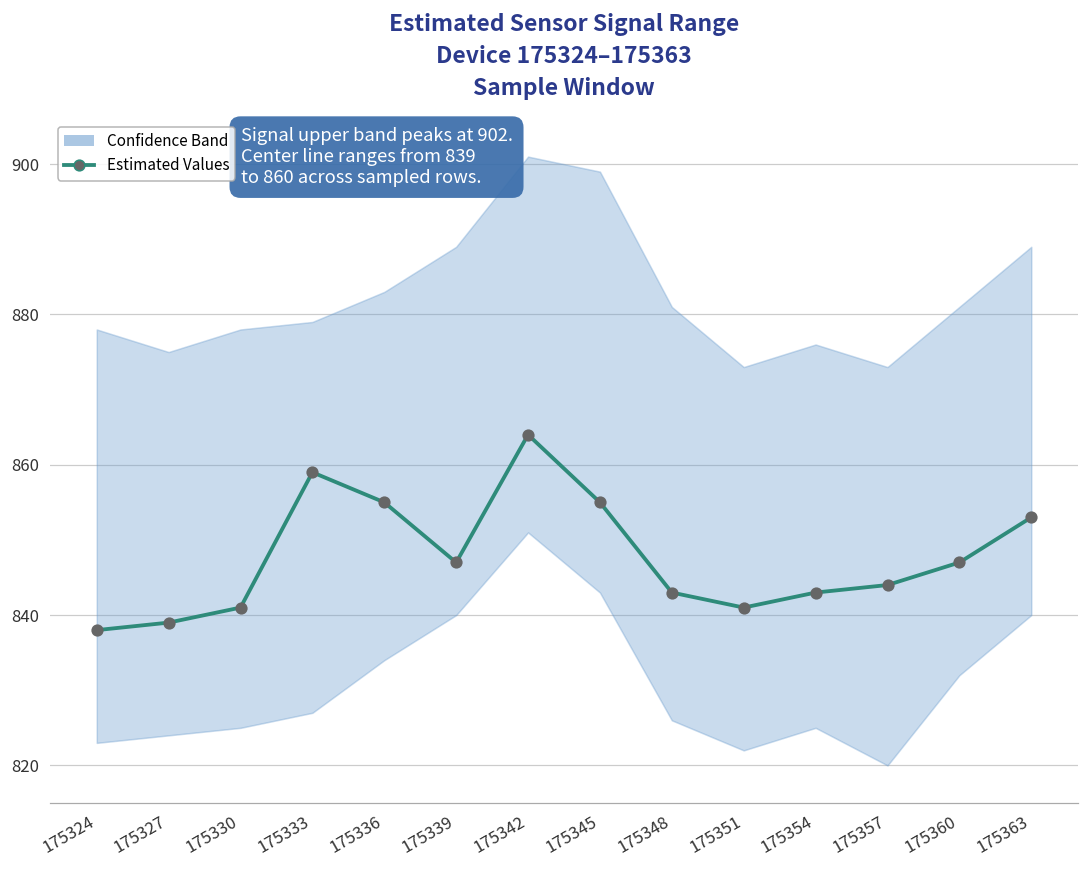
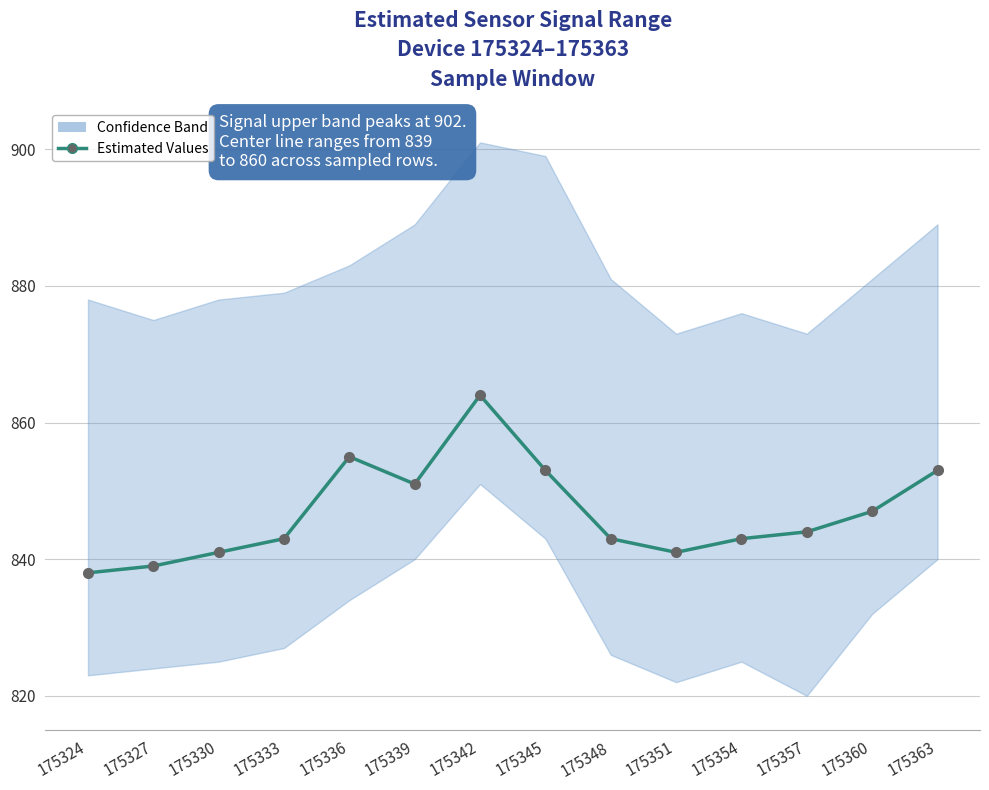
  {
    "Estimated Values": {
      "175324": 838,
      "175327": 839,
      "175330": 841,
-     "175333": 859,
+     "175333": 843,
      "175336": 855,
-     "175339": 847,
+     "175339": 851,
      "175342": 864,
-     "175345": 855,
+     "175345": 853,
      "175348": 843,
      "175351": 841,
      "175354": 843,
      "175357": 844,
      "175360": 847,
      "175363": 853
    }
  }
